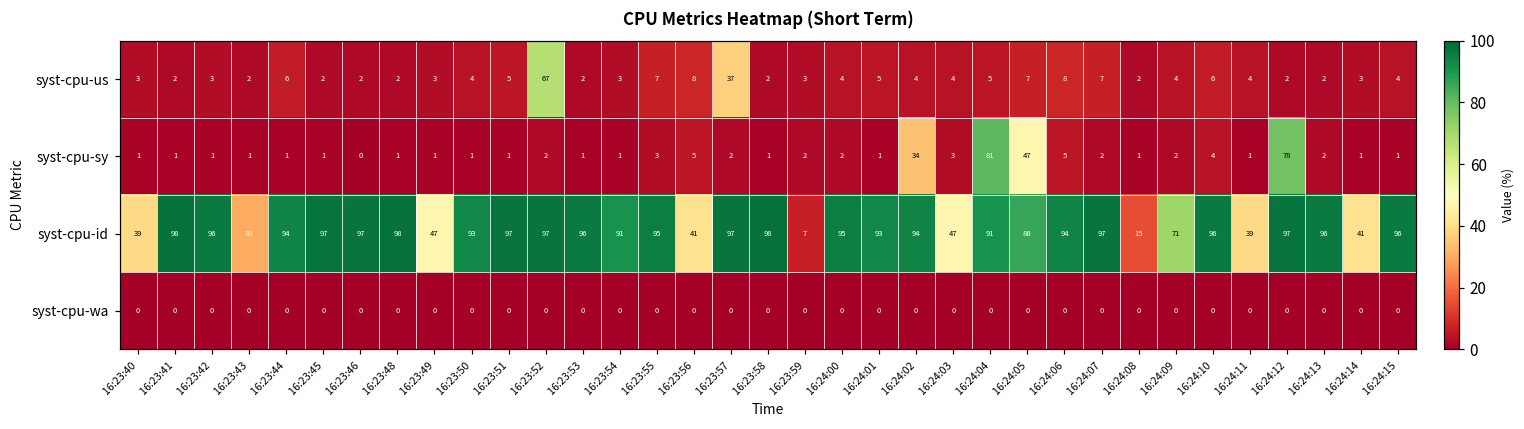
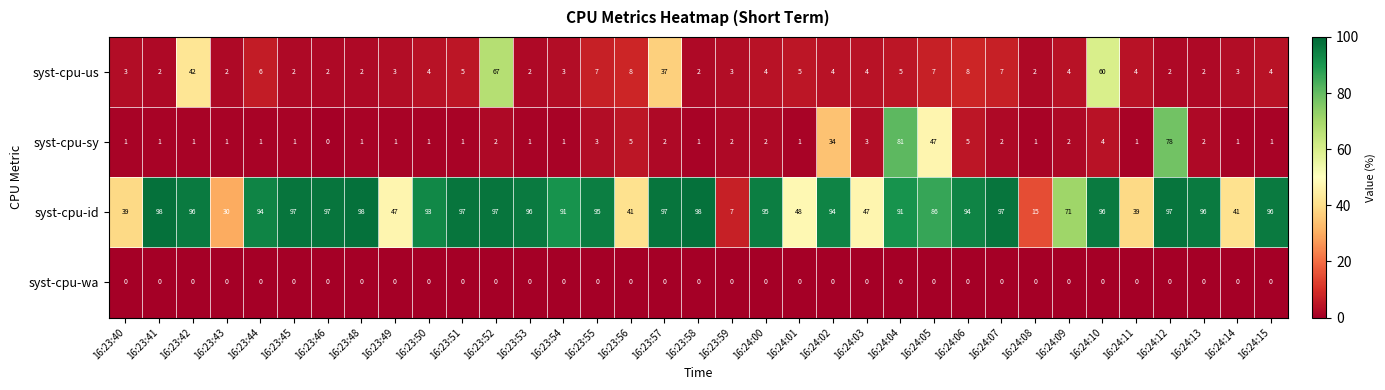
  {
    "syst-cpu-us": {
      "16:23:40": 3,
      "16:23:41": 2,
-     "16:23:42": 3,
+     "16:23:42": 42,
      "16:23:43": 2,
      "16:23:44": 6,
      "16:23:45": 2,
      "16:23:46": 2,
      "16:23:48": 2,
      "16:23:49": 3,
      "16:23:50": 4,
      "16:23:51": 5,
      "16:23:52": 67,
      "16:23:53": 2,
      "16:23:54": 3,
      "16:23:55": 7,
      "16:23:56": 8,
      "16:23:57": 37,
      "16:23:58": 2,
      "16:23:59": 3,
      "16:24:00": 4,
      "16:24:01": 5,
      "16:24:02": 4,
      "16:24:03": 4,
      "16:24:04": 5,
      "16:24:05": 7,
      "16:24:06": 8,
      "16:24:07": 7,
      "16:24:08": 2,
      "16:24:09": 4,
-     "16:24:10": 6,
+     "16:24:10": 60,
      "16:24:11": 4,
      "16:24:12": 2,
      "16:24:13": 2,
      "16:24:14": 3,
      "16:24:15": 4
    },
    "syst-cpu-sy": {
      "16:23:40": 1,
      "16:23:41": 1,
      "16:23:42": 1,
      "16:23:43": 1,
      "16:23:44": 1,
      "16:23:45": 1,
      "16:23:46": 0,
      "16:23:48": 1,
      "16:23:49": 1,
      "16:23:50": 1,
      "16:23:51": 1,
      "16:23:52": 2,
      "16:23:53": 1,
      "16:23:54": 1,
      "16:23:55": 3,
      "16:23:56": 5,
      "16:23:57": 2,
      "16:23:58": 1,
      "16:23:59": 2,
      "16:24:00": 2,
      "16:24:01": 1,
      "16:24:02": 34,
      "16:24:03": 3,
      "16:24:04": 81,
      "16:24:05": 47,
      "16:24:06": 5,
      "16:24:07": 2,
      "16:24:08": 1,
      "16:24:09": 2,
      "16:24:10": 4,
      "16:24:11": 1,
      "16:24:12": 78,
      "16:24:13": 2,
      "16:24:14": 1,
      "16:24:15": 1
    },
    "syst-cpu-id": {
      "16:23:40": 39,
      "16:23:41": 98,
      "16:23:42": 96,
      "16:23:43": 30,
      "16:23:44": 94,
      "16:23:45": 97,
      "16:23:46": 97,
      "16:23:48": 98,
      "16:23:49": 47,
      "16:23:50": 93,
      "16:23:51": 97,
      "16:23:52": 97,
      "16:23:53": 96,
      "16:23:54": 91,
      "16:23:55": 95,
      "16:23:56": 41,
      "16:23:57": 97,
      "16:23:58": 98,
      "16:23:59": 7,
      "16:24:00": 95,
-     "16:24:01": 93,
+     "16:24:01": 48,
      "16:24:02": 94,
      "16:24:03": 47,
      "16:24:04": 91,
      "16:24:05": 86,
      "16:24:06": 94,
      "16:24:07": 97,
      "16:24:08": 15,
      "16:24:09": 71,
      "16:24:10": 96,
      "16:24:11": 39,
      "16:24:12": 97,
      "16:24:13": 96,
      "16:24:14": 41,
      "16:24:15": 96
    },
    "syst-cpu-wa": {
      "16:23:40": 0,
      "16:23:41": 0,
      "16:23:42": 0,
      "16:23:43": 0,
      "16:23:44": 0,
      "16:23:45": 0,
      "16:23:46": 0,
      "16:23:48": 0,
      "16:23:49": 0,
      "16:23:50": 0,
      "16:23:51": 0,
      "16:23:52": 0,
      "16:23:53": 0,
      "16:23:54": 0,
      "16:23:55": 0,
      "16:23:56": 0,
      "16:23:57": 0,
      "16:23:58": 0,
      "16:23:59": 0,
      "16:24:00": 0,
      "16:24:01": 0,
      "16:24:02": 0,
      "16:24:03": 0,
      "16:24:04": 0,
      "16:24:05": 0,
      "16:24:06": 0,
      "16:24:07": 0,
      "16:24:08": 0,
      "16:24:09": 0,
      "16:24:10": 0,
      "16:24:11": 0,
      "16:24:12": 0,
      "16:24:13": 0,
      "16:24:14": 0,
      "16:24:15": 0
    }
  }
